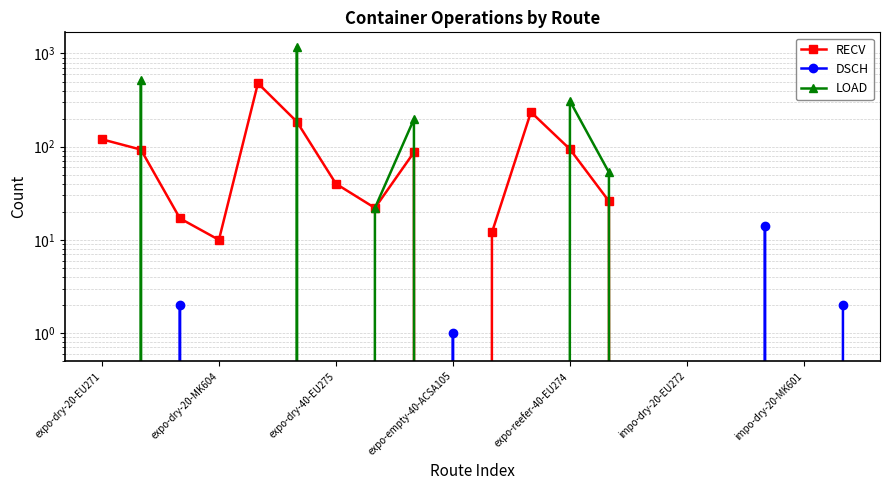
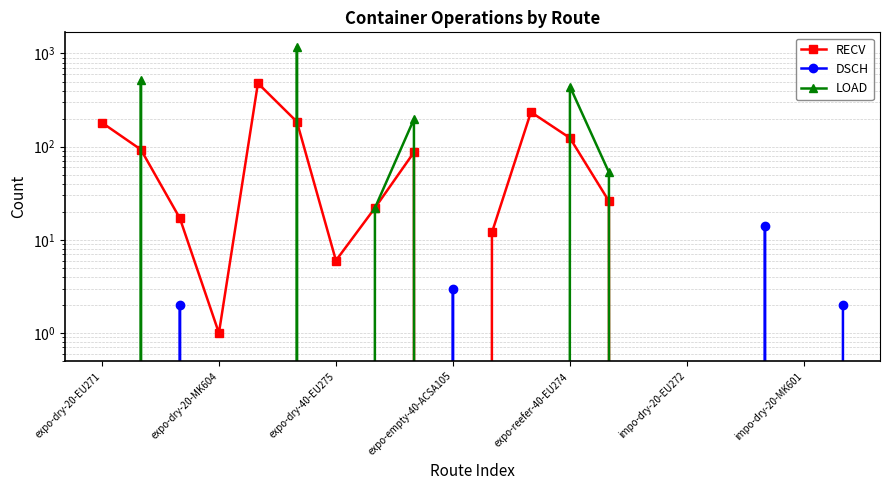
  {
    "RECV": {
-     "expo-dry-20-EU271": 120,
-     "expo-dry-20-MK604": 10,
-     "expo-dry-40-EU275": 40,
-     "expo-reefer-40-EU274": 90
+     "expo-dry-20-EU271": 180,
+     "expo-dry-20-MK604": 1,
+     "expo-dry-40-EU275": 6,
+     "expo-reefer-40-EU274": 120
    },
    "DSCH": {
-     "expo-empty-40-ACSA105": 1
+     "expo-empty-40-ACSA105": 3
    },
    "LOAD": {
-     "expo-reefer-40-EU274": 310
+     "expo-reefer-40-EU274": 400
    }
  }
